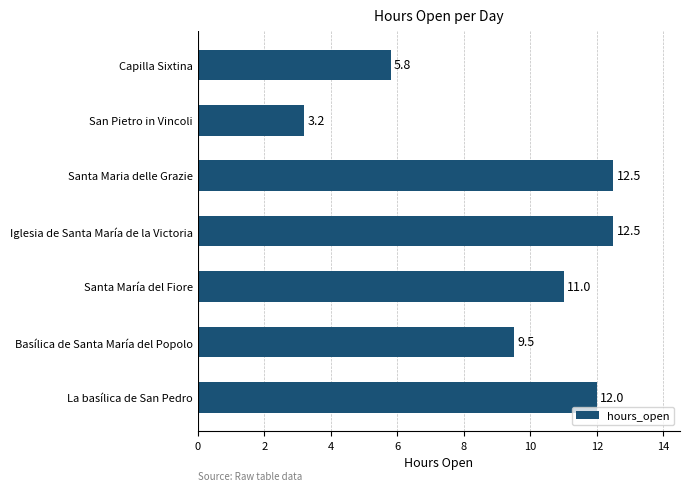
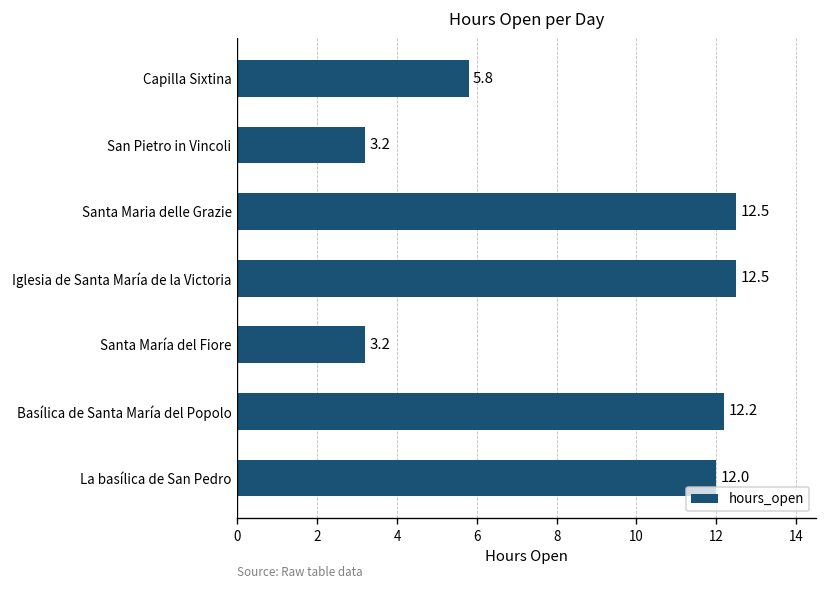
  {
    "Capilla Sixtina": 5.8,
    "San Pietro in Vincoli": 3.2,
    "Santa Maria delle Grazie": 12.5,
    "Iglesia de Santa María de la Victoria": 12.5,
-   "Santa María del Fiore": 11.0,
-   "Basílica de Santa María del Popolo": 9.5,
+   "Santa María del Fiore": 3.2,
+   "Basílica de Santa María del Popolo": 12.2,
    "La basílica de San Pedro": 12.0
  }
